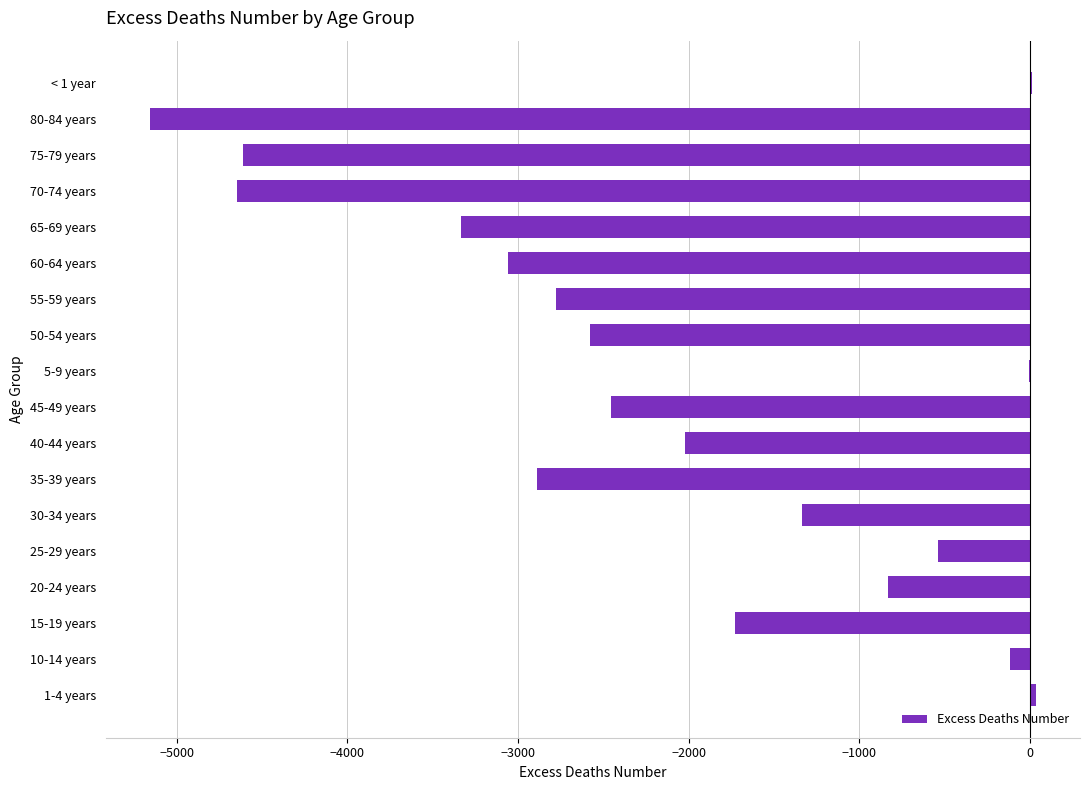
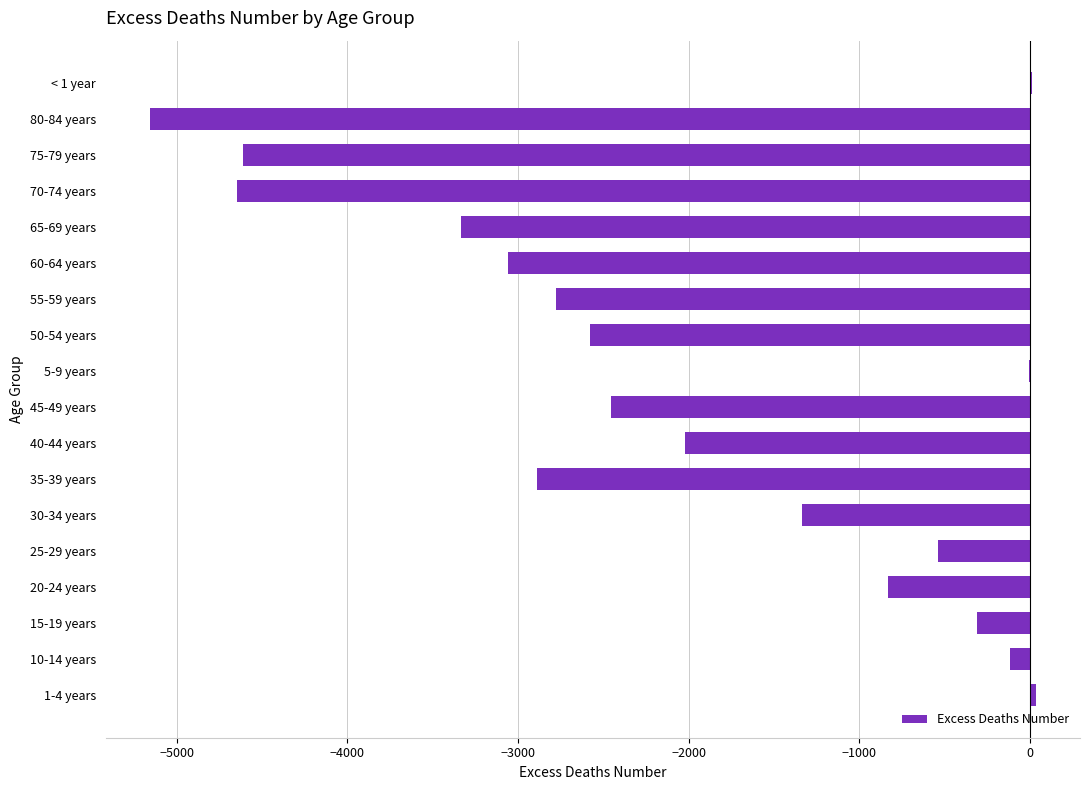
  {
    "80-84 years": -5160,
    "75-79 years": -4610,
    "70-74 years": -4650,
    "65-69 years": -3330,
    "60-64 years": -3060,
    "55-59 years": -2770,
    "50-54 years": -2580,
    "45-49 years": -2460,
    "40-44 years": -2020,
    "35-39 years": -2890,
    "30-34 years": -1340,
    "25-29 years": -540,
    "20-24 years": -840,
-   "15-19 years": -1730,
+   "15-19 years": -310,
    "10-14 years": -120,
    "1-4 years": 30
  }
